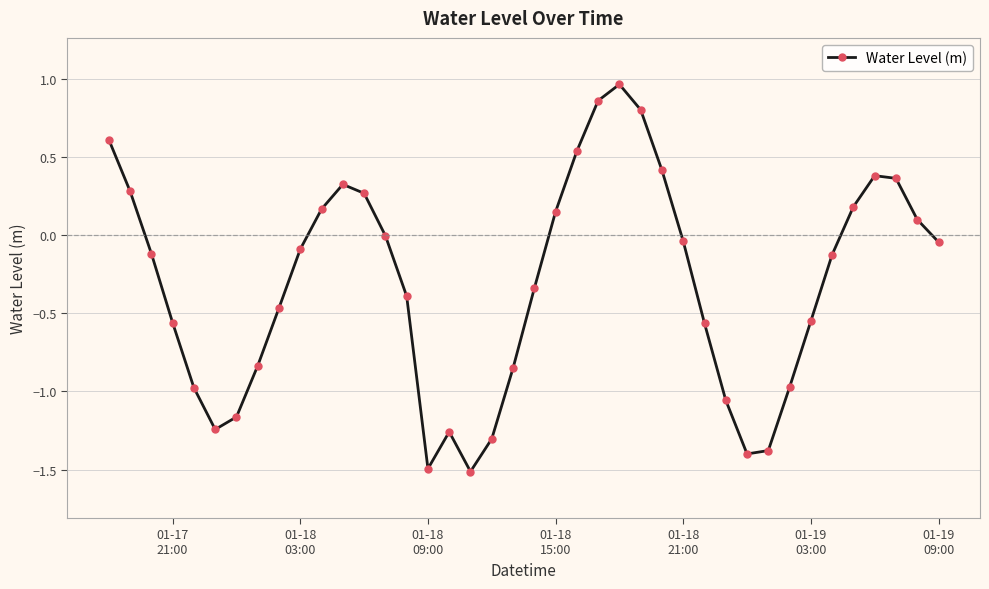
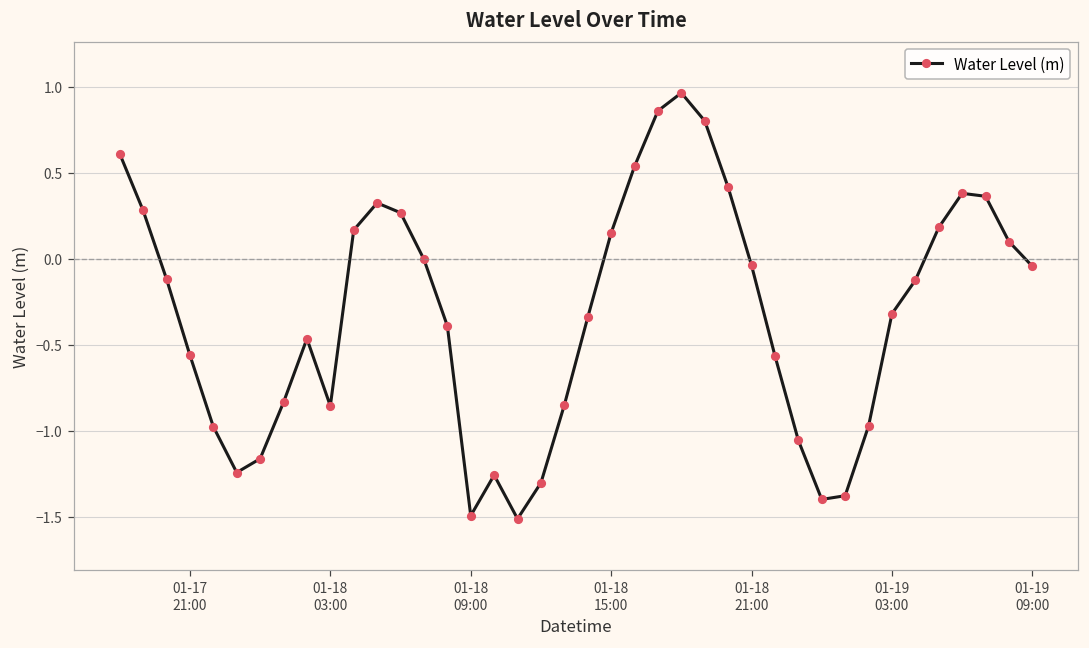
  {
    "01-17 21:00": -0.56,
-   "01-18 03:00": -0.09,
+   "01-18 03:00": -0.86,
    "01-18 09:00": -1.49,
    "01-18 15:00": 0.15,
    "01-18 21:00": -0.04,
-   "01-19 03:00": -0.55,
+   "01-19 03:00": -0.32,
    "01-19 09:00": -0.04
  }
